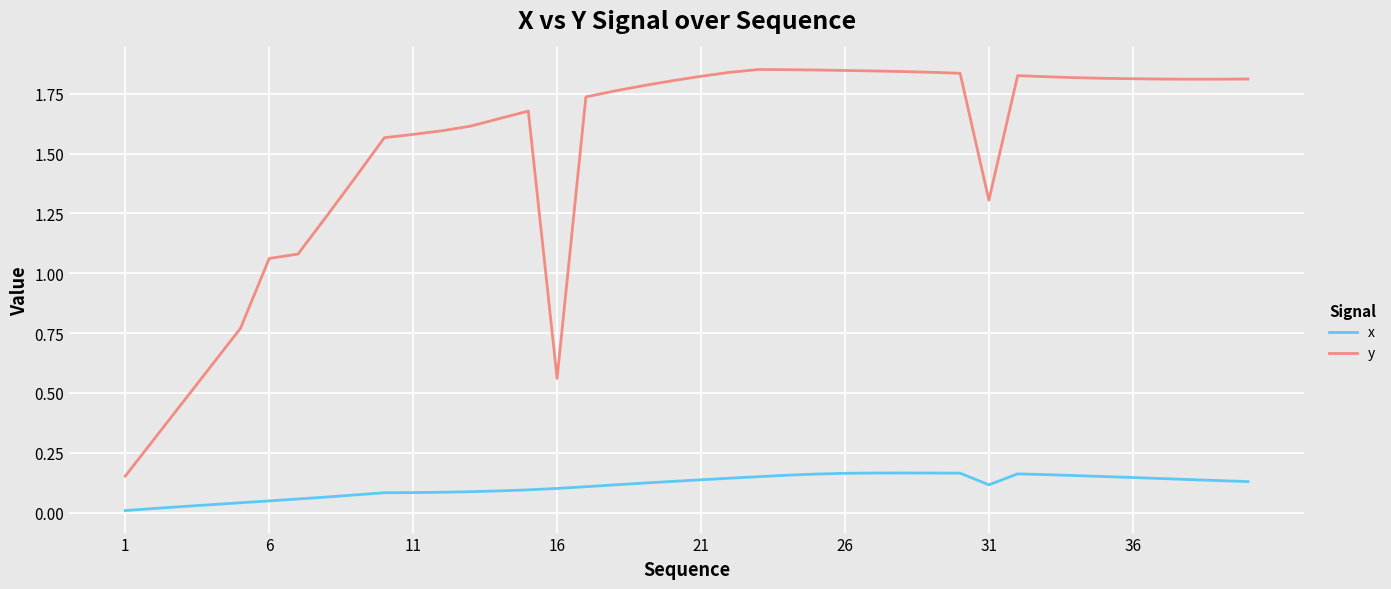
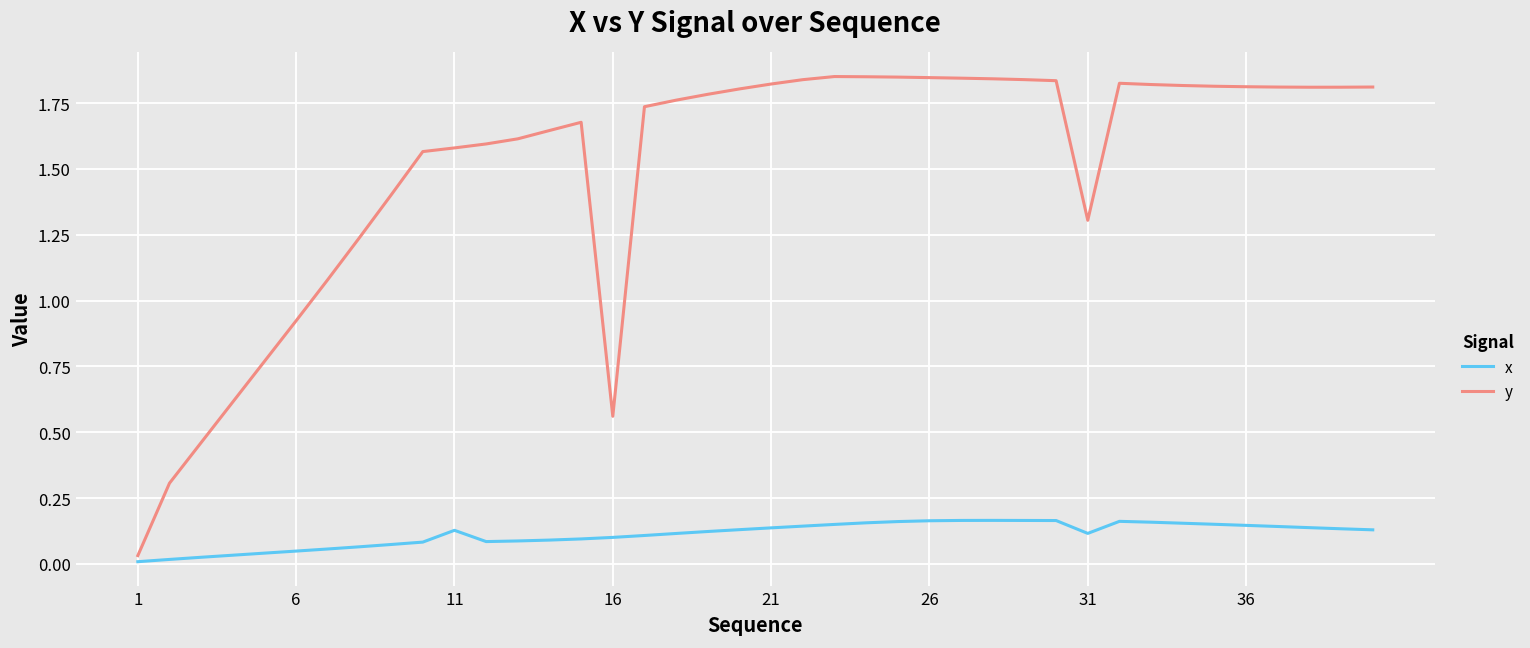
  {
    "x": {
      "1": 0.01,
      "6": 0.05,
-     "11": 0.08,
+     "11": 0.13,
      "16": 0.10,
      "21": 0.14,
      "26": 0.16,
      "31": 0.12,
      "36": 0.15
    },
    "y": {
-     "1": 0.15,
-     "6": 1.06,
+     "1": 0.03,
+     "6": 0.92,
      "11": 1.58,
      "16": 0.56,
      "21": 1.82,
      "26": 1.85,
      "31": 1.31,
      "36": 1.81
    }
  }
